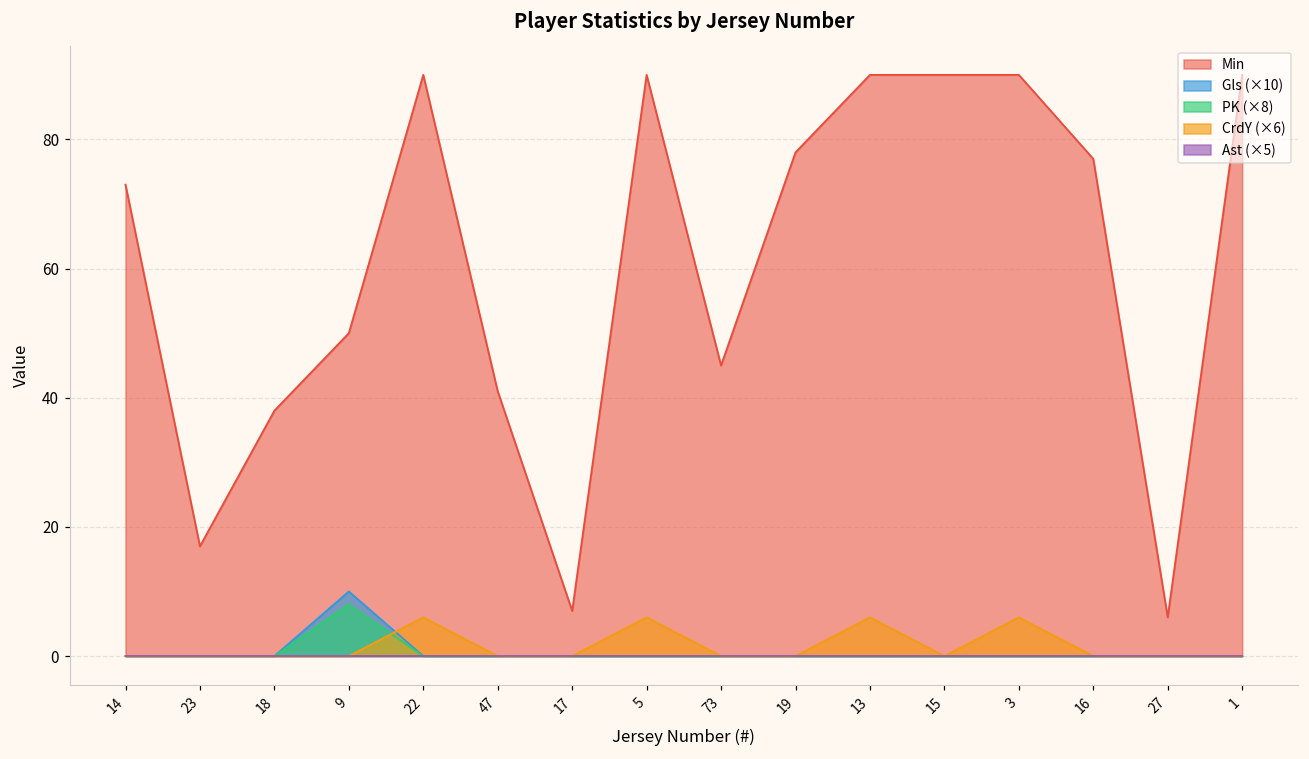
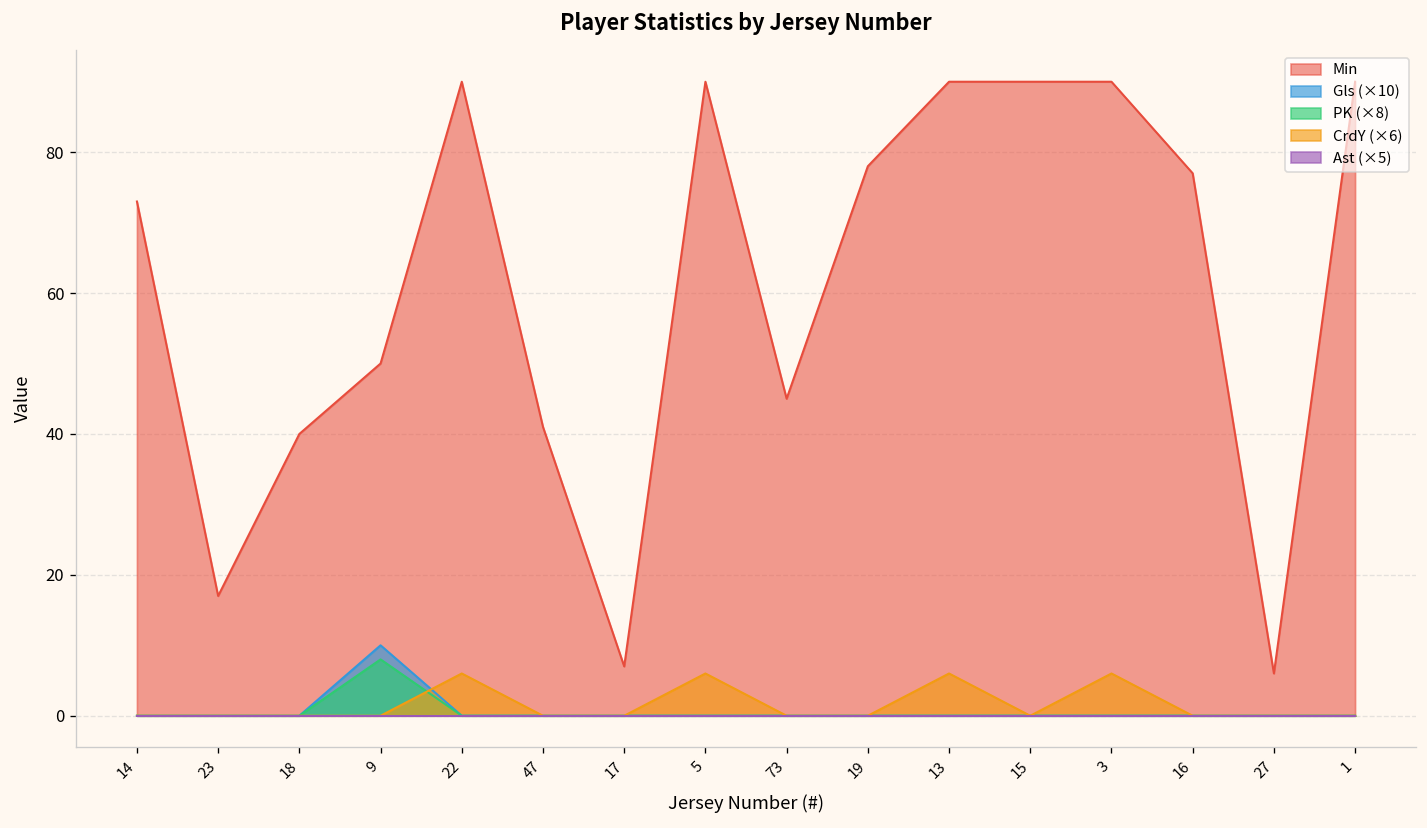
  {
    "Min": {
      "14": 73,
      "23": 17,
-     "18": 38,
+     "18": 40,
      "9": 50,
      "22": 90,
      "47": 41,
      "17": 7,
      "5": 90,
      "73": 45,
      "19": 78,
      "13": 90,
      "15": 90,
      "3": 90,
      "16": 77,
      "27": 6
    },
    "Gls (×10)": {
      "9": 10
    },
    "PK (×8)": {
      "9": 8
    },
    "CrdY (×6)": {
      "22": 6,
      "5": 6,
      "13": 6,
      "3": 6
    }
  }
